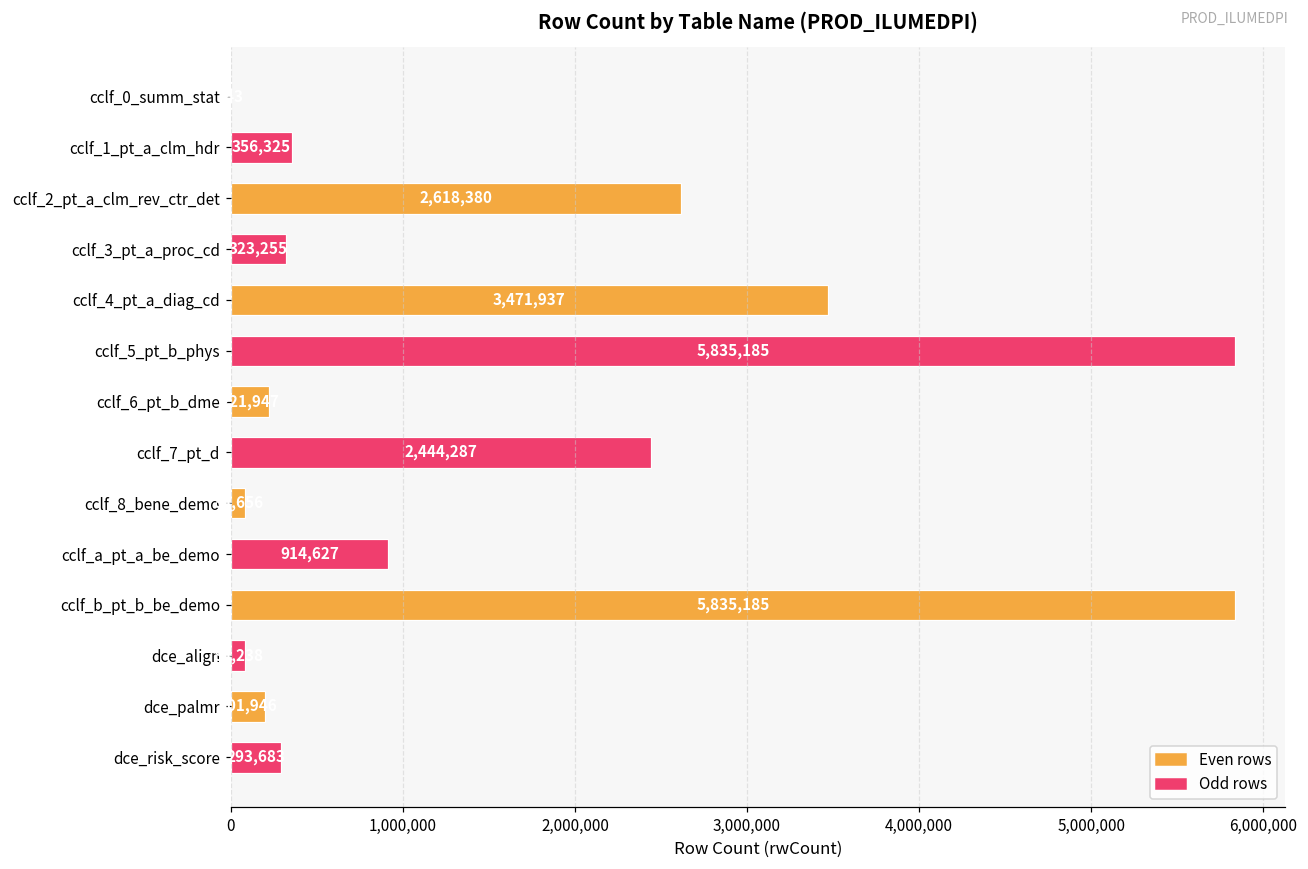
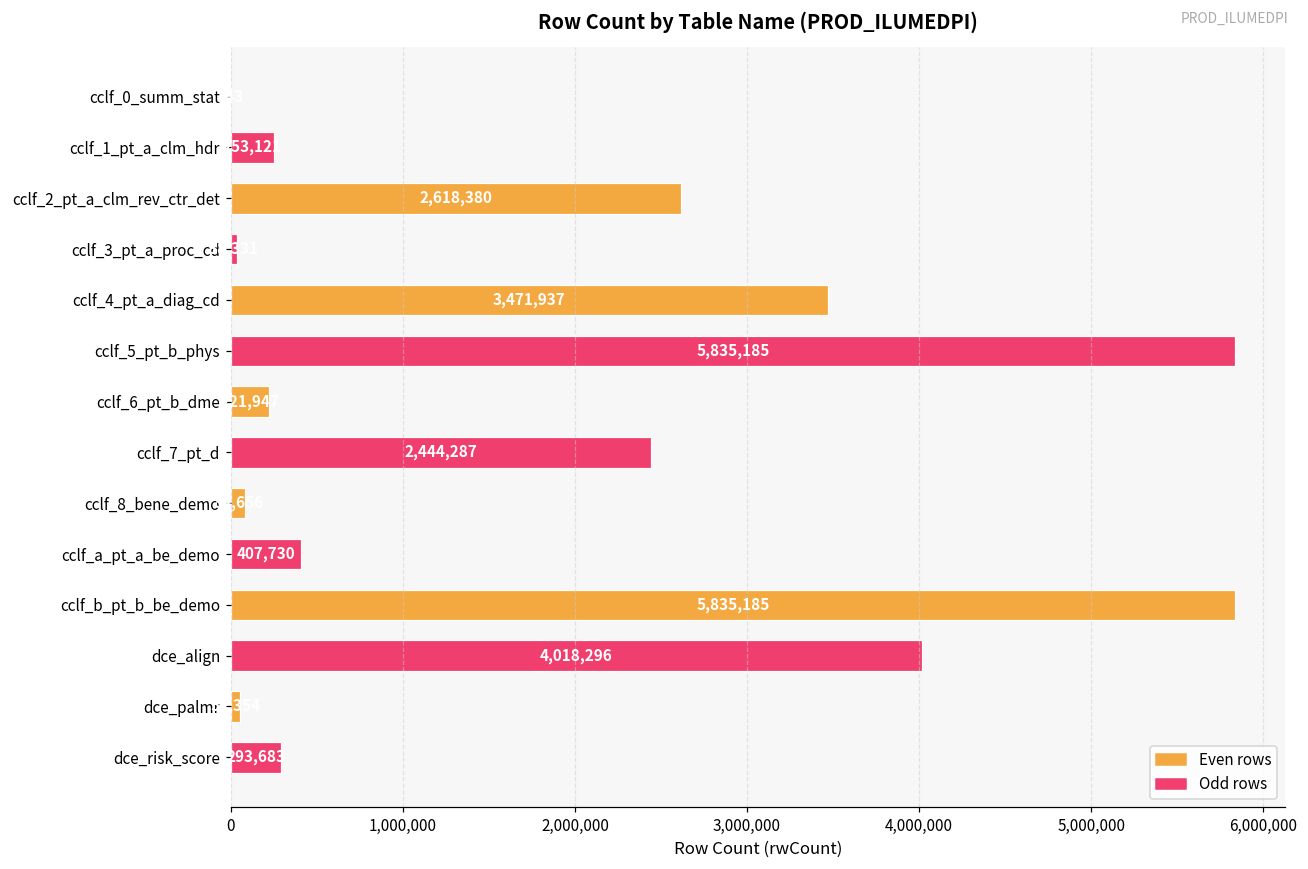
  {
-   "cclf_1_pt_a_clm_hdr": "356,325",
+   "cclf_1_pt_a_clm_hdr": "253,121",
    "cclf_2_pt_a_clm_rev_ctr_det": "2,618,380",
-   "cclf_3_pt_a_proc_cd": "320,000",
+   "cclf_3_pt_a_proc_cd": "40,000",
    "cclf_4_pt_a_diag_cd": "3,471,937",
    "cclf_5_pt_b_phys": "5,835,185",
    "cclf_6_pt_b_dme": "221,947",
    "cclf_7_pt_d": "2,444,287",
-   "cclf_a_pt_a_be_demo": "914,627",
+   "cclf_a_pt_a_be_demo": "407,730",
    "cclf_b_pt_b_be_demo": "5,835,185",
-   "dce_align": "80,000",
-   "dce_palmr": "200,000",
+   "dce_align": "4,020,000",
+   "dce_palmr": "50,000",
    "dce_risk_score": "293,683"
  }
